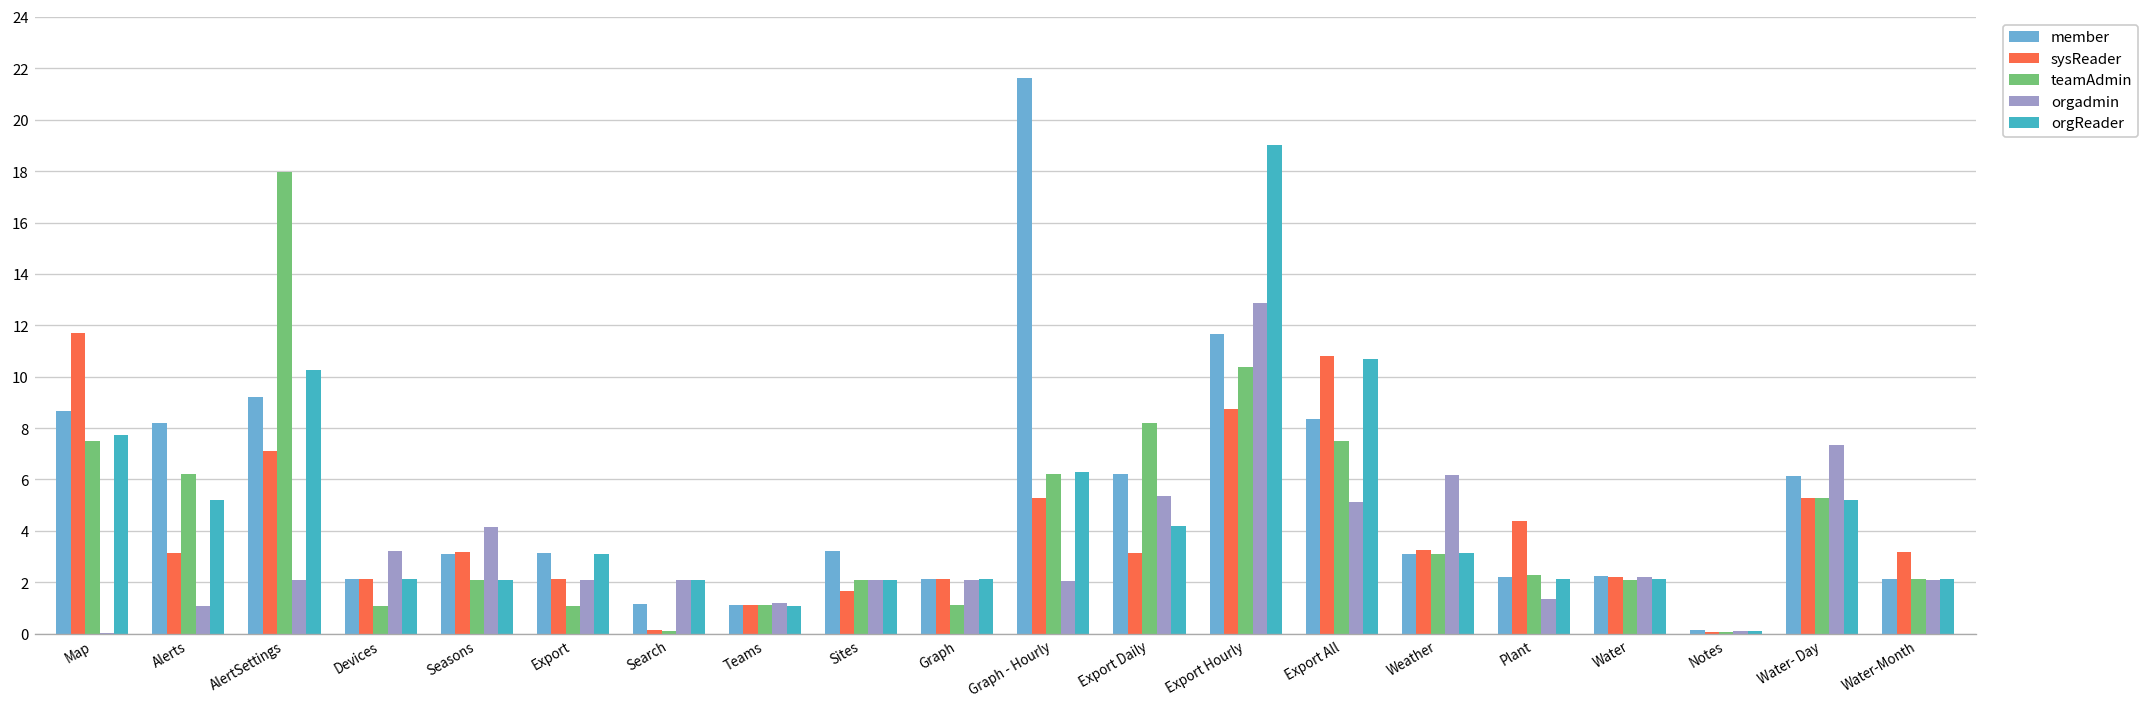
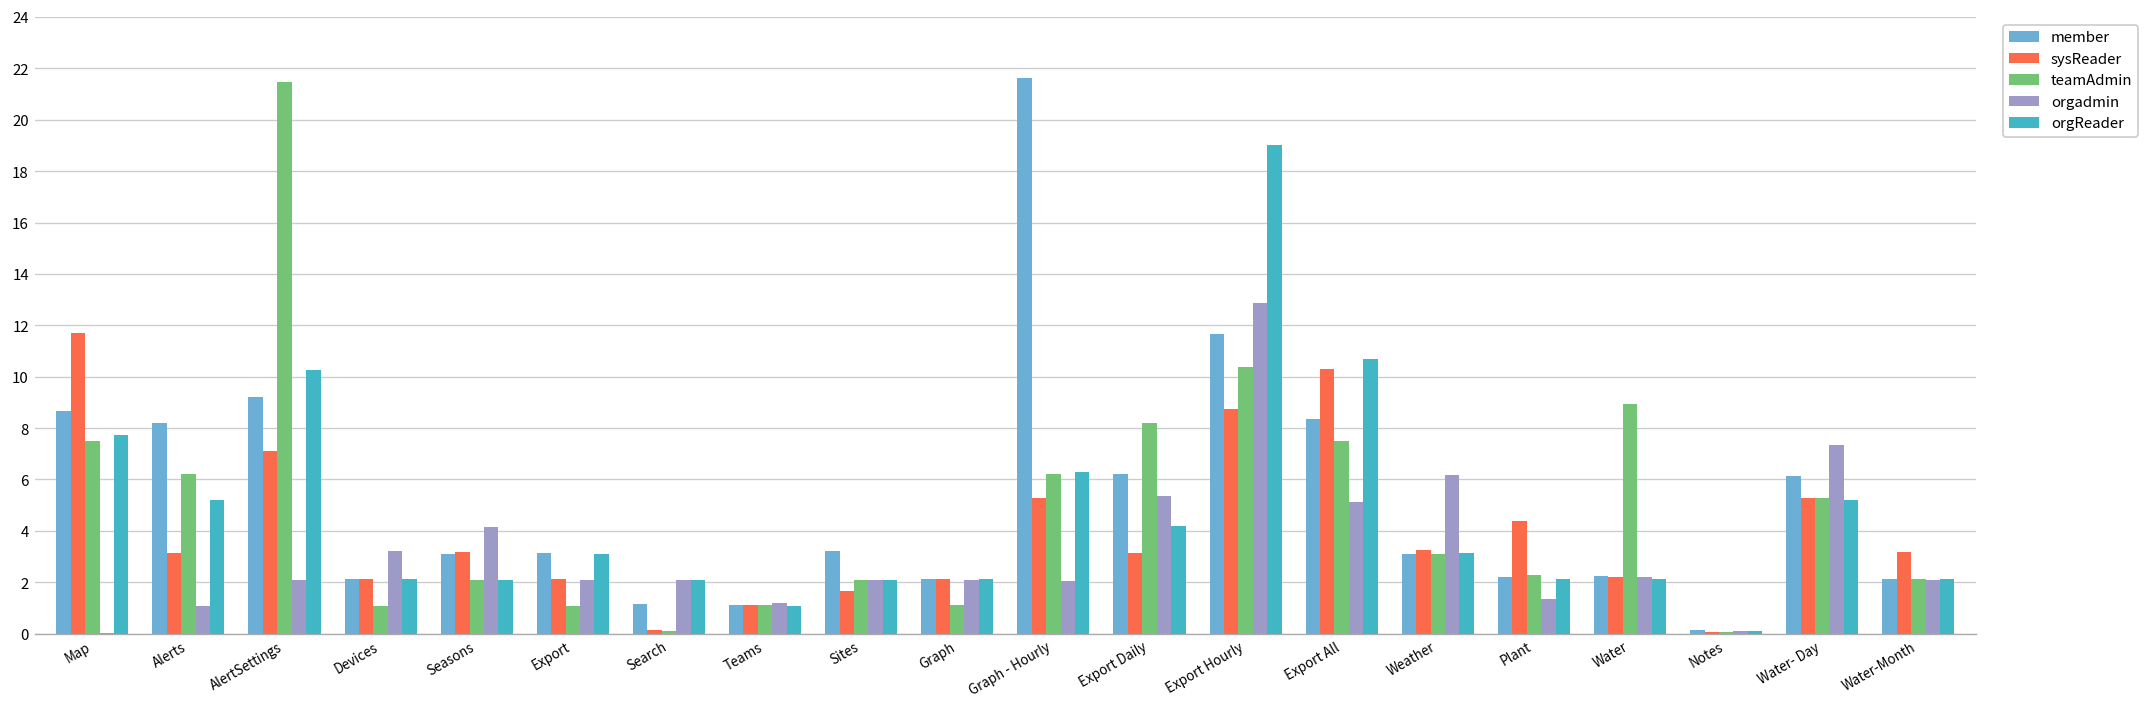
  {
    "sysReader": {
      "Map": 11.7,
      "Alerts": 3.1,
      "AlertSettings": 7.1,
      "Devices": 2.1,
      "Seasons": 3.2,
      "Export": 2.1,
      "Search": 0.1,
      "Teams": 1.1,
      "Sites": 1.7,
      "Graph": 2.1,
      "Graph - Hourly": 5.3,
      "Export Daily": 3.1,
      "Export Hourly": 8.7,
-     "Export All": 10.8,
+     "Export All": 10.3,
      "Weather": 3.3,
      "Plant": 4.4,
      "Water": 2.2,
      "Water- Day": 5.3,
      "Water-Month": 3.2
    },
    "teamAdmin": {
      "Map": 7.5,
      "Alerts": 6.2,
-     "AlertSettings": 18.0,
+     "AlertSettings": 21.5,
      "Devices": 1.1,
      "Seasons": 2.1,
      "Export": 1.1,
      "Teams": 1.1,
      "Sites": 2.1,
      "Graph": 1.1,
      "Graph - Hourly": 6.2,
      "Export Daily": 8.2,
      "Export Hourly": 10.4,
      "Export All": 7.5,
      "Weather": 3.1,
      "Plant": 2.3,
-     "Water": 2.1,
+     "Water": 8.9,
      "Water- Day": 5.3,
      "Water-Month": 2.1
    }
  }
